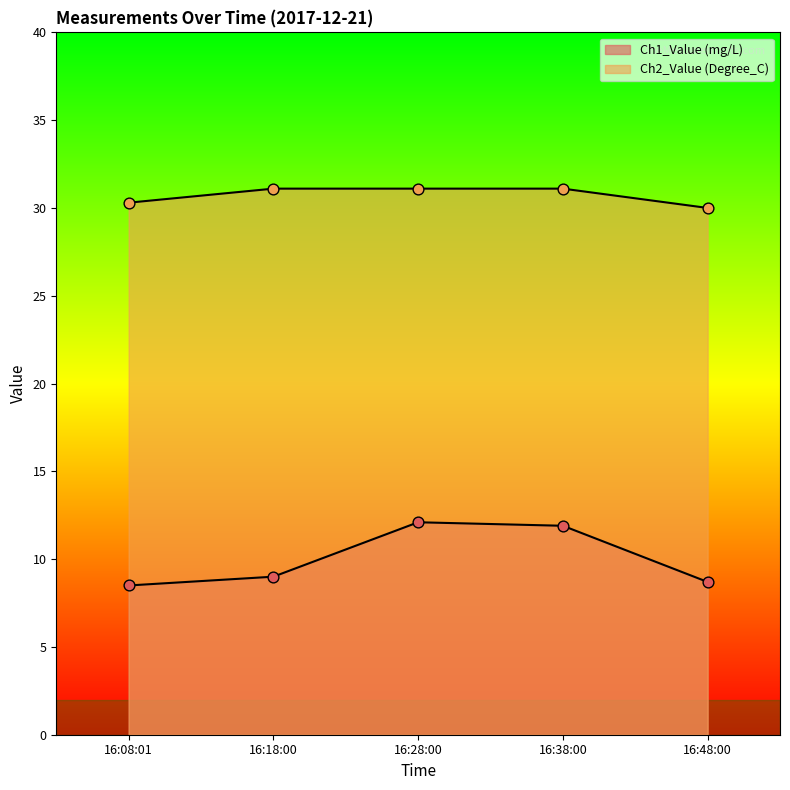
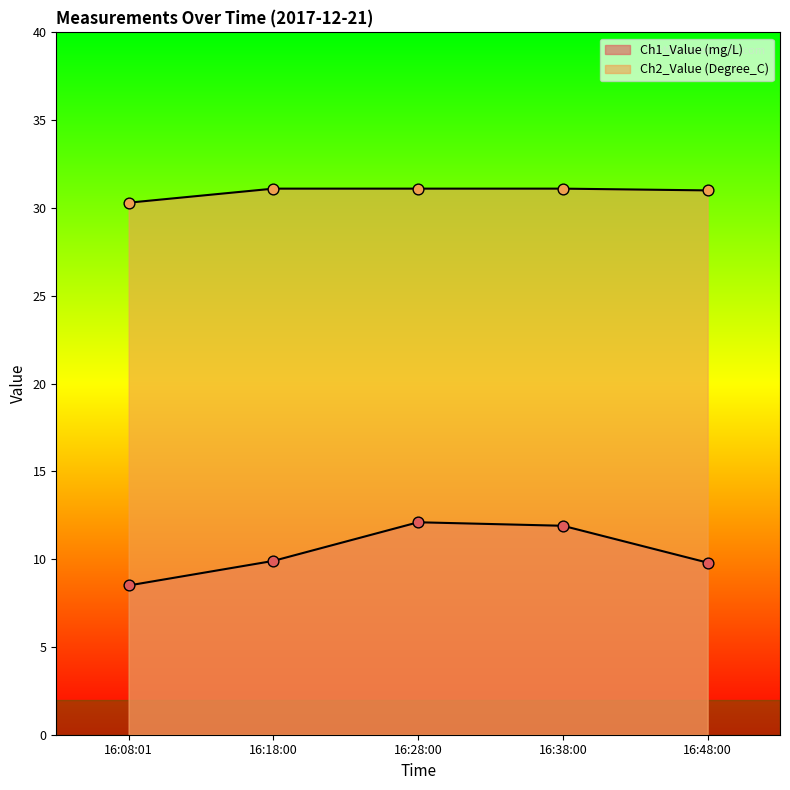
  {
    "Ch1_Value (mg/L)": {
      "16:08:01": 8.5,
-     "16:18:00": 9.0,
+     "16:18:00": 9.9,
      "16:28:00": 12.1,
      "16:38:00": 11.9,
-     "16:48:00": 8.7
+     "16:48:00": 9.8
    },
    "Ch2_Value (Degree_C)": {
      "16:08:01": 30.3,
      "16:18:00": 31,
      "16:28:00": 31,
      "16:38:00": 31,
-     "16:48:00": 30
+     "16:48:00": 31
    }
  }
